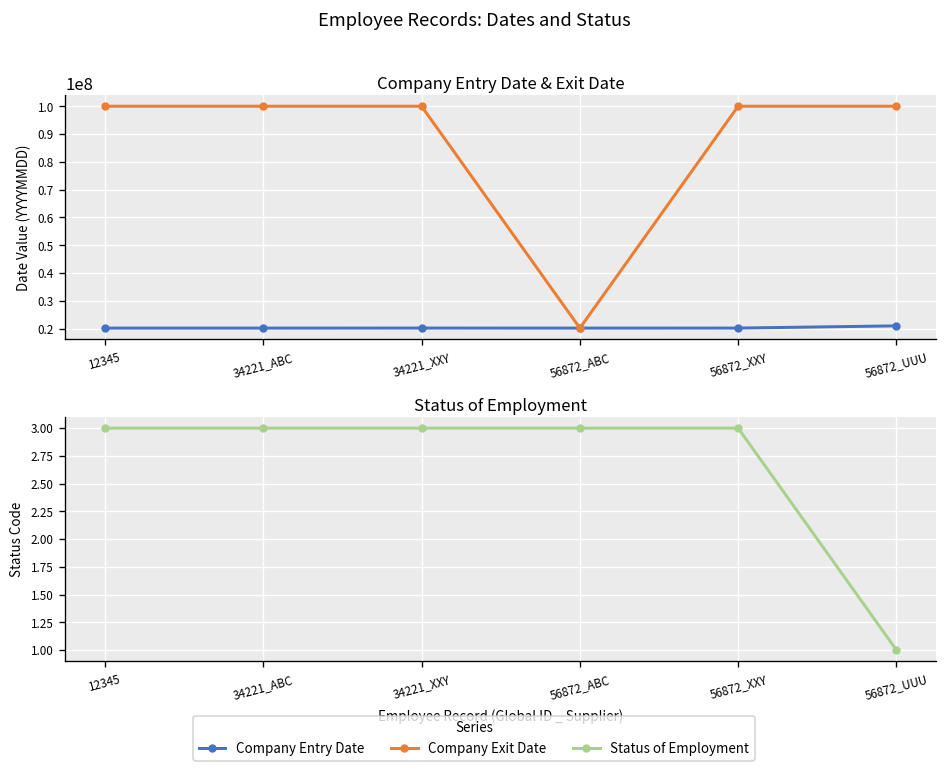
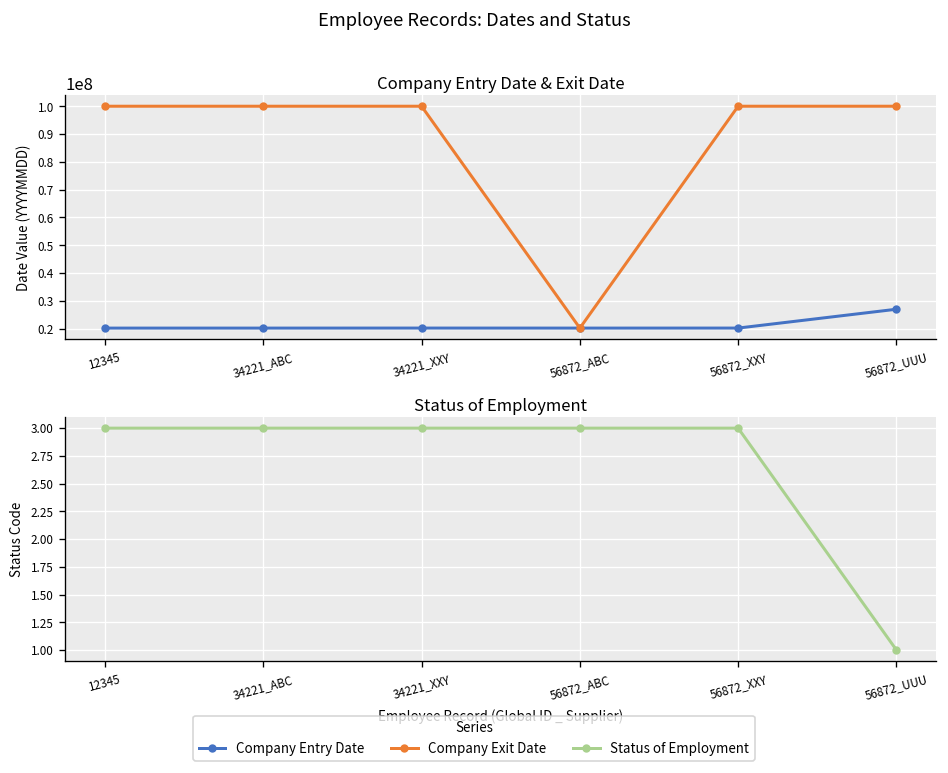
  {
    "Company Entry Date & Exit Date": {
      "Company Entry Date": {
        "12345": 20000000,
        "34221_ABC": 20000000,
        "34221_XXY": 20000000,
        "56872_XXY": 20000000,
-       "56872_UUU": 21000000
+       "56872_UUU": 27000000
      },
      "Company Exit Date": {
        "12345": 100000000,
        "34221_ABC": 100000000,
        "34221_XXY": 100000000,
        "56872_XXY": 100000000,
        "56872_UUU": 100000000
      }
    },
    "Status of Employment": {
      "12345": 3.0,
      "34221_ABC": 3.0,
      "34221_XXY": 3.0,
      "56872_ABC": 3.0,
      "56872_XXY": 3.0,
      "56872_UUU": 1.0
    }
  }
